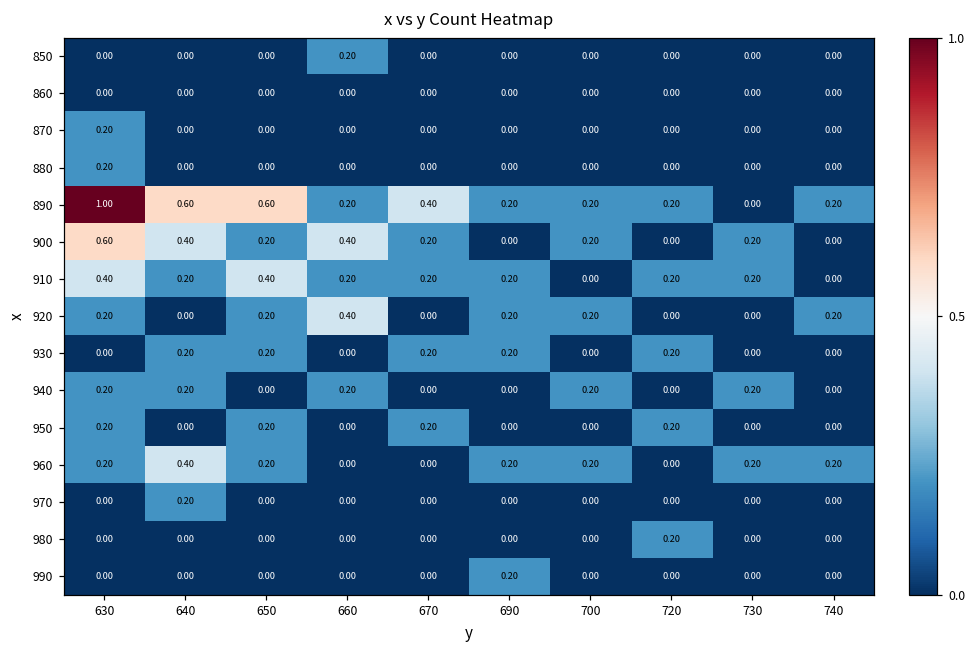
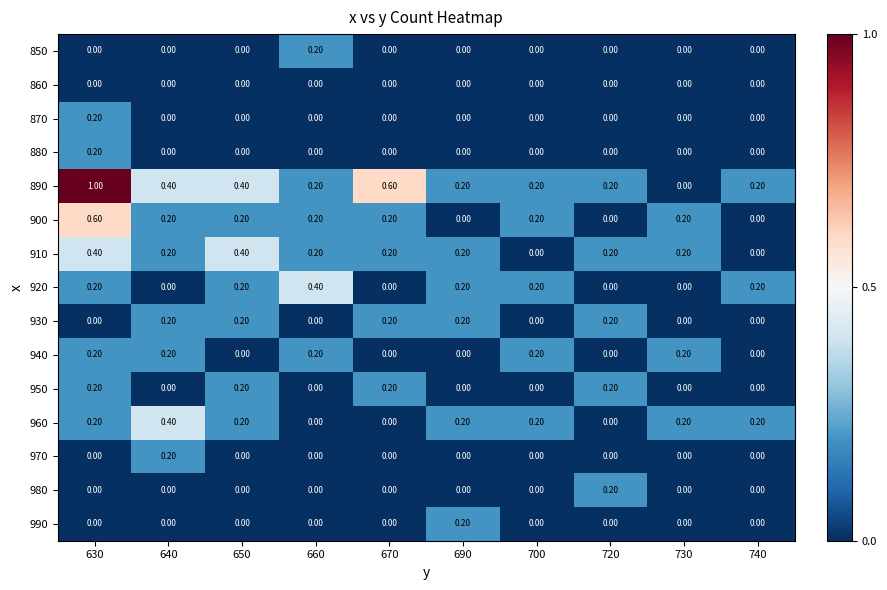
  {
    "850": {
      "630": 0.00,
      "640": 0.00,
      "650": 0.00,
      "660": 0.20,
      "670": 0.00,
      "690": 0.00,
      "700": 0.00,
      "720": 0.00,
      "730": 0.00,
      "740": 0.00
    },
    "860": {
      "630": 0.00,
      "640": 0.00,
      "650": 0.00,
      "660": 0.00,
      "670": 0.00,
      "690": 0.00,
      "700": 0.00,
      "720": 0.00,
      "730": 0.00,
      "740": 0.00
    },
    "870": {
      "630": 0.20,
      "640": 0.00,
      "650": 0.00,
      "660": 0.00,
      "670": 0.00,
      "690": 0.00,
      "700": 0.00,
      "720": 0.00,
      "730": 0.00,
      "740": 0.00
    },
    "880": {
      "630": 0.20,
      "640": 0.00,
      "650": 0.00,
      "660": 0.00,
      "670": 0.00,
      "690": 0.00,
      "700": 0.00,
      "720": 0.00,
      "730": 0.00,
      "740": 0.00
    },
    "890": {
      "630": 1.00,
-     "640": 0.60,
-     "650": 0.60,
+     "640": 0.40,
+     "650": 0.40,
      "660": 0.20,
-     "670": 0.40,
+     "670": 0.60,
      "690": 0.20,
      "700": 0.20,
      "720": 0.20,
      "730": 0.00,
      "740": 0.20
    },
    "900": {
      "630": 0.60,
-     "640": 0.40,
+     "640": 0.20,
      "650": 0.20,
-     "660": 0.40,
+     "660": 0.20,
      "670": 0.20,
      "690": 0.00,
      "700": 0.20,
      "720": 0.00,
      "730": 0.20,
      "740": 0.00
    },
    "910": {
      "630": 0.40,
      "640": 0.20,
      "650": 0.40,
      "660": 0.20,
      "670": 0.20,
      "690": 0.20,
      "700": 0.00,
      "720": 0.20,
      "730": 0.20,
      "740": 0.00
    },
    "920": {
      "630": 0.20,
      "640": 0.00,
      "650": 0.20,
      "660": 0.40,
      "670": 0.00,
      "690": 0.20,
      "700": 0.20,
      "720": 0.00,
      "730": 0.00,
      "740": 0.20
    },
    "930": {
      "630": 0.00,
      "640": 0.20,
      "650": 0.20,
      "660": 0.00,
      "670": 0.20,
      "690": 0.20,
      "700": 0.00,
      "720": 0.20,
      "730": 0.00,
      "740": 0.00
    },
    "940": {
      "630": 0.20,
      "640": 0.20,
      "650": 0.00,
      "660": 0.20,
      "670": 0.00,
      "690": 0.00,
      "700": 0.20,
      "720": 0.00,
      "730": 0.20,
      "740": 0.00
    },
    "950": {
      "630": 0.20,
      "640": 0.00,
      "650": 0.20,
      "660": 0.00,
      "670": 0.20,
      "690": 0.00,
      "700": 0.00,
      "720": 0.20,
      "730": 0.00,
      "740": 0.00
    },
    "960": {
      "630": 0.20,
      "640": 0.40,
      "650": 0.20,
      "660": 0.00,
      "670": 0.00,
      "690": 0.20,
      "700": 0.20,
      "720": 0.00,
      "730": 0.20,
      "740": 0.20
    },
    "970": {
      "630": 0.00,
      "640": 0.20,
      "650": 0.00,
      "660": 0.00,
      "670": 0.00,
      "690": 0.00,
      "700": 0.00,
      "720": 0.00,
      "730": 0.00,
      "740": 0.00
    },
    "980": {
      "630": 0.00,
      "640": 0.00,
      "650": 0.00,
      "660": 0.00,
      "670": 0.00,
      "690": 0.00,
      "700": 0.00,
      "720": 0.20,
      "730": 0.00,
      "740": 0.00
    },
    "990": {
      "630": 0.00,
      "640": 0.00,
      "650": 0.00,
      "660": 0.00,
      "670": 0.00,
      "690": 0.20,
      "700": 0.00,
      "720": 0.00,
      "730": 0.00,
      "740": 0.00
    }
  }
